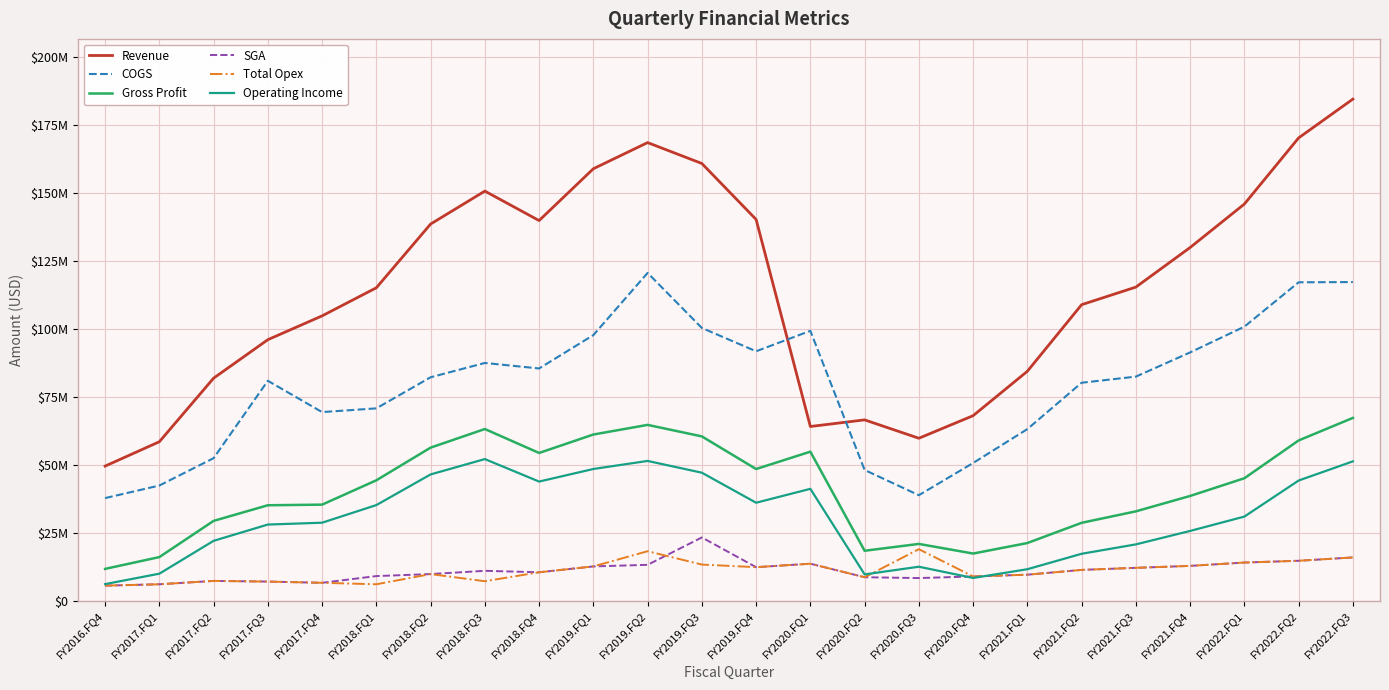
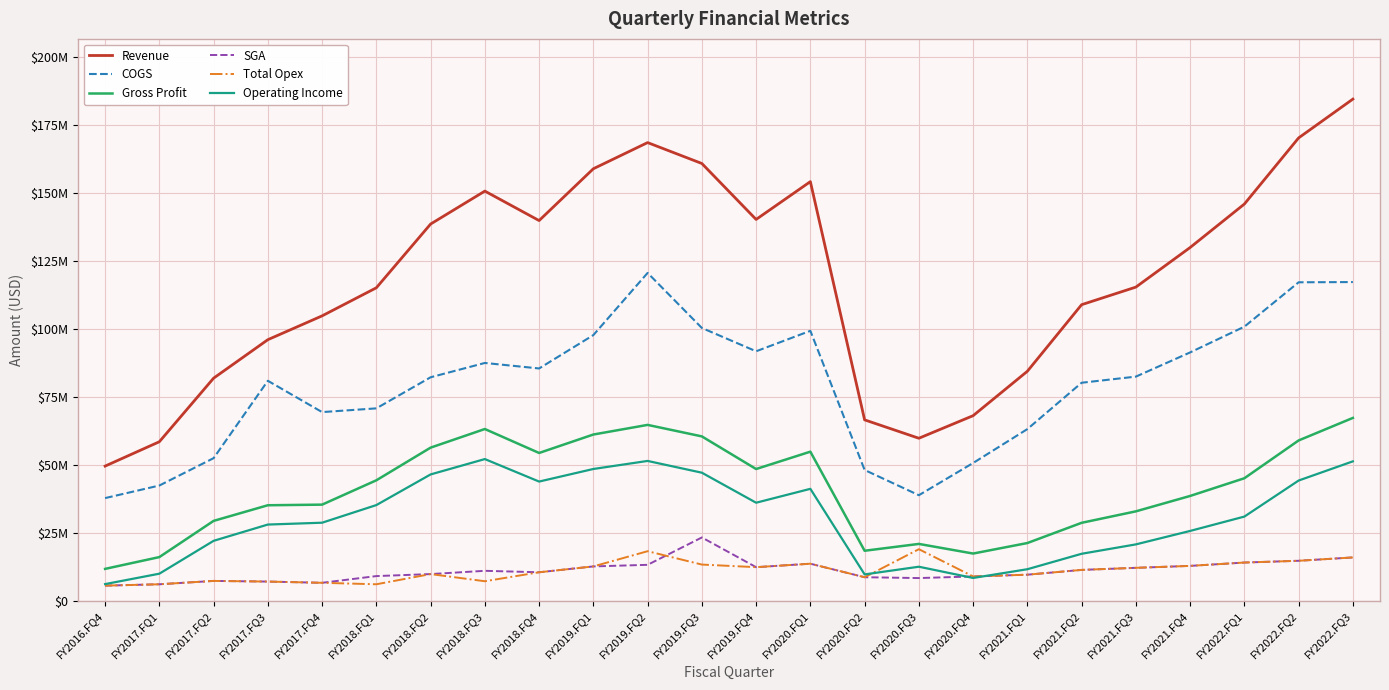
  {
    "Revenue": {
      "FY2016.FQ4": "$50000000",
      "FY2017.FQ1": "$59000000",
      "FY2017.FQ2": "$82000000",
      "FY2017.FQ3": "$96000000",
      "FY2017.FQ4": "$105000000",
      "FY2018.FQ1": "$115000000",
      "FY2018.FQ2": "$139000000",
      "FY2018.FQ3": "$151000000",
      "FY2018.FQ4": "$140000000",
      "FY2019.FQ1": "$159000000",
      "FY2019.FQ2": "$168000000",
      "FY2019.FQ3": "$161000000",
      "FY2019.FQ4": "$140000000",
-     "FY2020.FQ1": "$64000000",
+     "FY2020.FQ1": "$154000000",
      "FY2020.FQ2": "$67000000",
      "FY2020.FQ3": "$60000000",
      "FY2020.FQ4": "$68000000",
      "FY2021.FQ1": "$84000000",
      "FY2021.FQ2": "$109000000",
      "FY2021.FQ3": "$115000000",
      "FY2021.FQ4": "$130000000",
      "FY2022.FQ1": "$146000000",
      "FY2022.FQ2": "$170000000",
      "FY2022.FQ3": "$184000000"
    },
    "COGS": {
      "FY2016.FQ4": "$38000000",
      "FY2017.FQ1": "$42000000",
      "FY2017.FQ2": "$52000000",
      "FY2017.FQ3": "$81000000",
      "FY2017.FQ4": "$69000000",
      "FY2018.FQ1": "$71000000",
      "FY2018.FQ2": "$82000000",
      "FY2018.FQ3": "$87000000",
      "FY2018.FQ4": "$85000000",
      "FY2019.FQ1": "$98000000",
      "FY2019.FQ2": "$121000000",
      "FY2019.FQ3": "$100000000",
      "FY2019.FQ4": "$92000000",
      "FY2020.FQ1": "$99000000",
      "FY2020.FQ2": "$48000000",
      "FY2020.FQ3": "$39000000",
      "FY2020.FQ4": "$51000000",
      "FY2021.FQ1": "$63000000",
      "FY2021.FQ2": "$80000000",
      "FY2021.FQ3": "$82000000",
      "FY2021.FQ4": "$91000000",
      "FY2022.FQ1": "$101000000",
      "FY2022.FQ2": "$117000000",
      "FY2022.FQ3": "$117000000"
    },
    "SGA": {
      "FY2018.FQ1": "$9000000",
      "FY2018.FQ3": "$11000000",
      "FY2019.FQ2": "$13000000",
      "FY2019.FQ3": "$23000000",
      "FY2020.FQ3": "$8000000"
    },
    "Total Opex": {
      "FY2018.FQ1": "$6000000",
      "FY2018.FQ3": "$7000000",
      "FY2019.FQ2": "$18000000",
      "FY2019.FQ3": "$13000000",
      "FY2020.FQ3": "$19000000"
    }
  }
